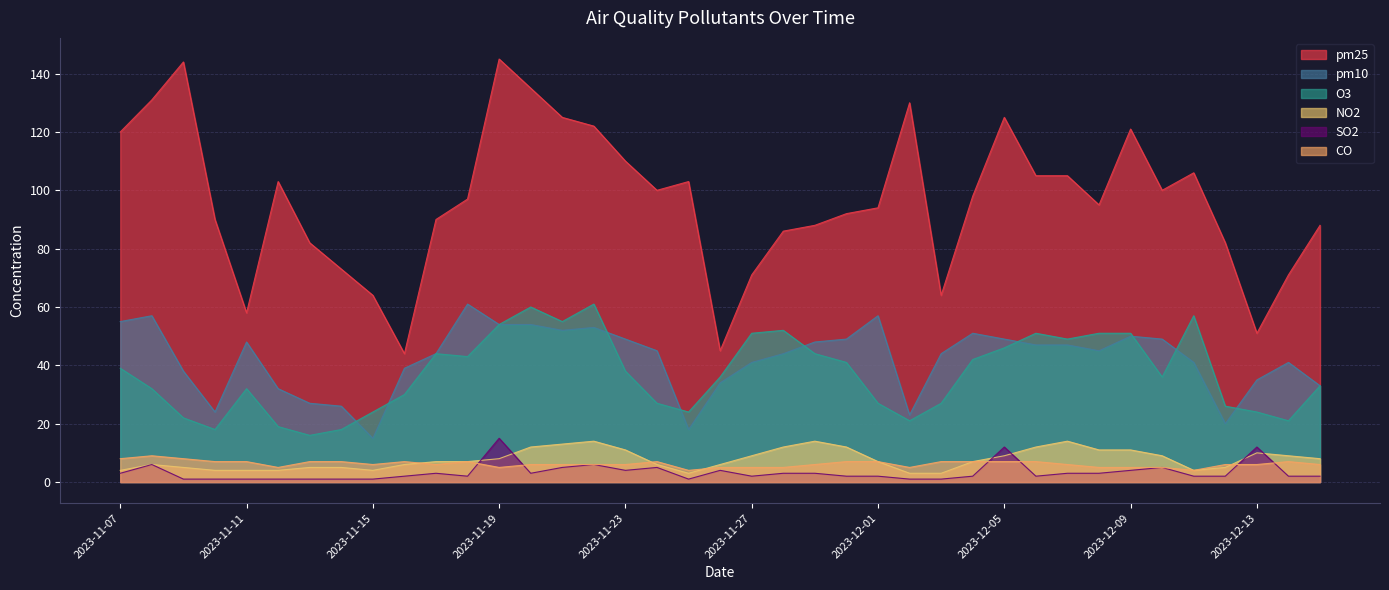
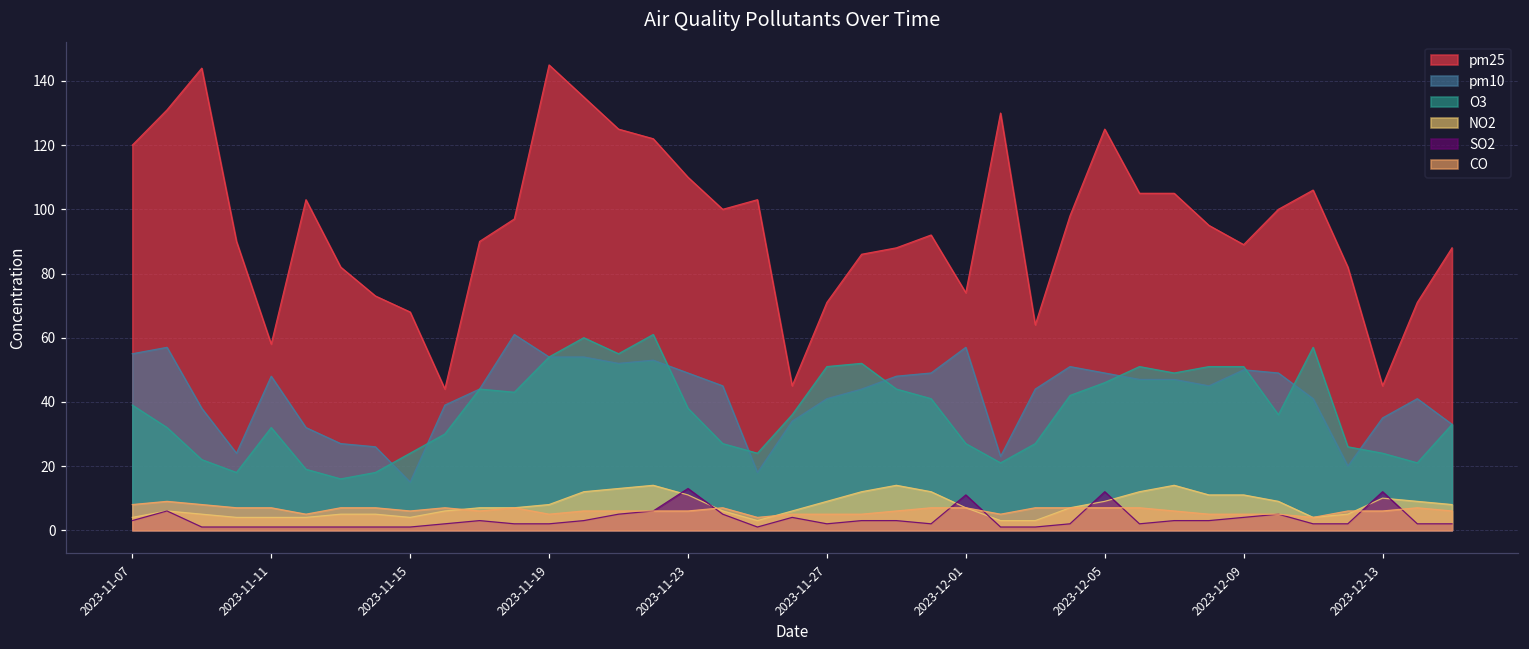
  {
    "pm25": {
      "2023-11-07": 120,
      "2023-11-11": 58,
-     "2023-11-15": 64,
+     "2023-11-15": 68,
      "2023-11-19": 145,
      "2023-11-23": 110,
      "2023-11-27": 71,
-     "2023-12-01": 94,
+     "2023-12-01": 74,
      "2023-12-05": 125,
-     "2023-12-09": 121,
-     "2023-12-13": 51
+     "2023-12-09": 89,
+     "2023-12-13": 45
    },
    "SO2": {
      "2023-11-07": 3,
      "2023-11-11": 1,
      "2023-11-15": 1,
-     "2023-11-19": 15,
-     "2023-11-23": 4,
+     "2023-11-19": 2,
+     "2023-11-23": 13,
      "2023-11-27": 2,
-     "2023-12-01": 2,
+     "2023-12-01": 11,
      "2023-12-05": 12,
      "2023-12-09": 4,
      "2023-12-13": 12
    }
  }
